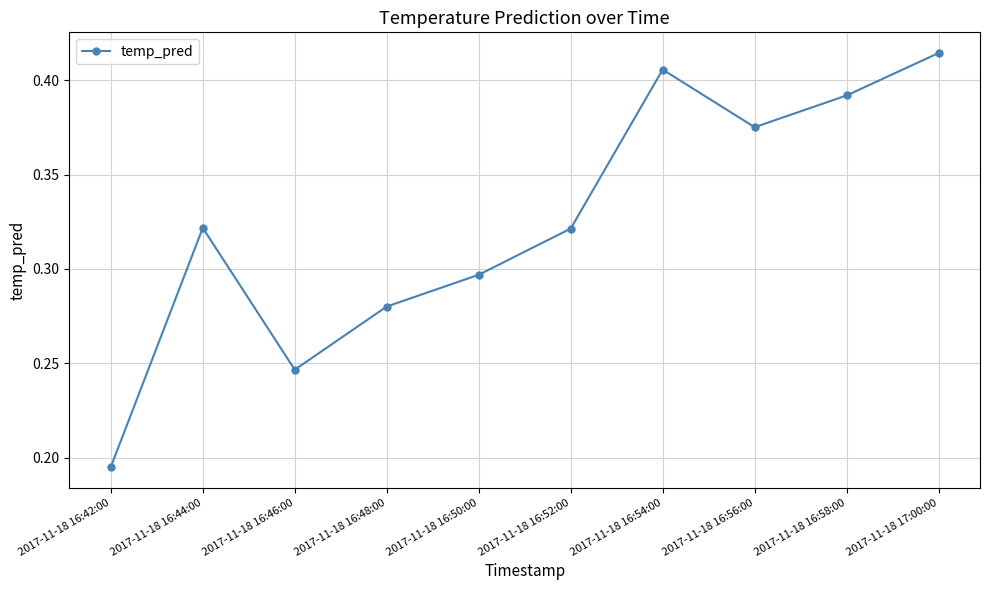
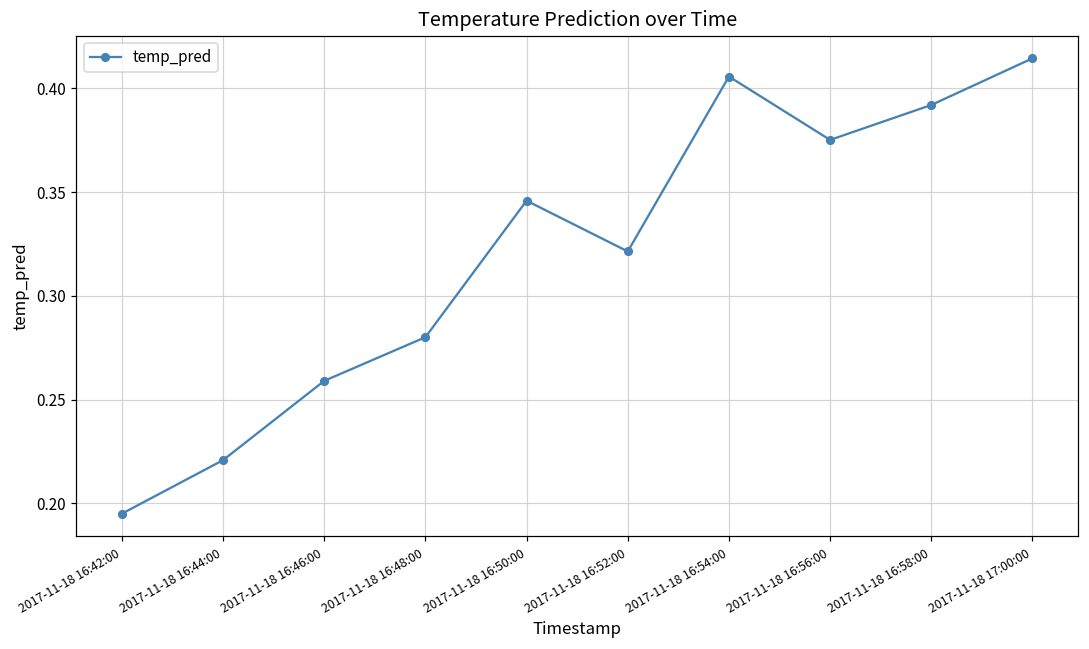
  {
    "2017-11-18 16:42:00": 0.195,
-   "2017-11-18 16:44:00": 0.322,
-   "2017-11-18 16:46:00": 0.247,
+   "2017-11-18 16:44:00": 0.221,
+   "2017-11-18 16:46:00": 0.259,
    "2017-11-18 16:48:00": 0.280,
-   "2017-11-18 16:50:00": 0.297,
+   "2017-11-18 16:50:00": 0.346,
    "2017-11-18 16:52:00": 0.321,
    "2017-11-18 16:54:00": 0.406,
    "2017-11-18 16:56:00": 0.375,
    "2017-11-18 16:58:00": 0.392,
    "2017-11-18 17:00:00": 0.414
  }
